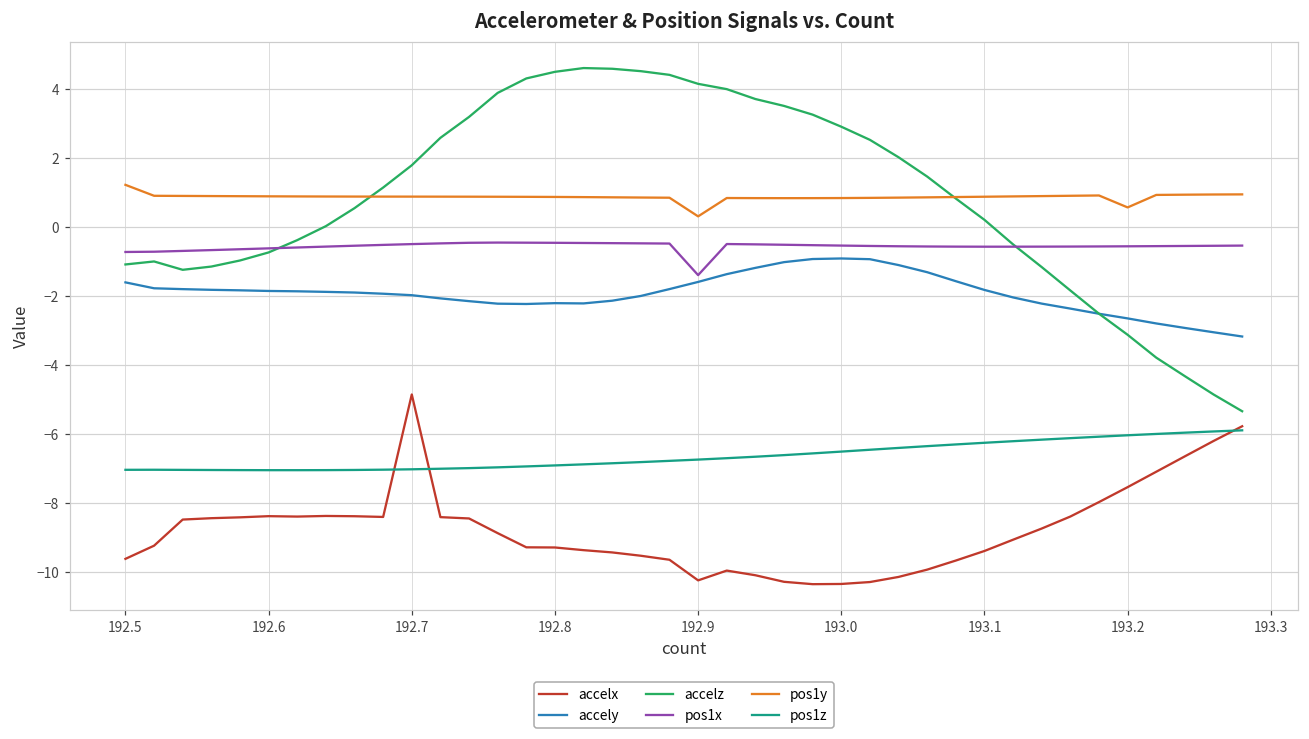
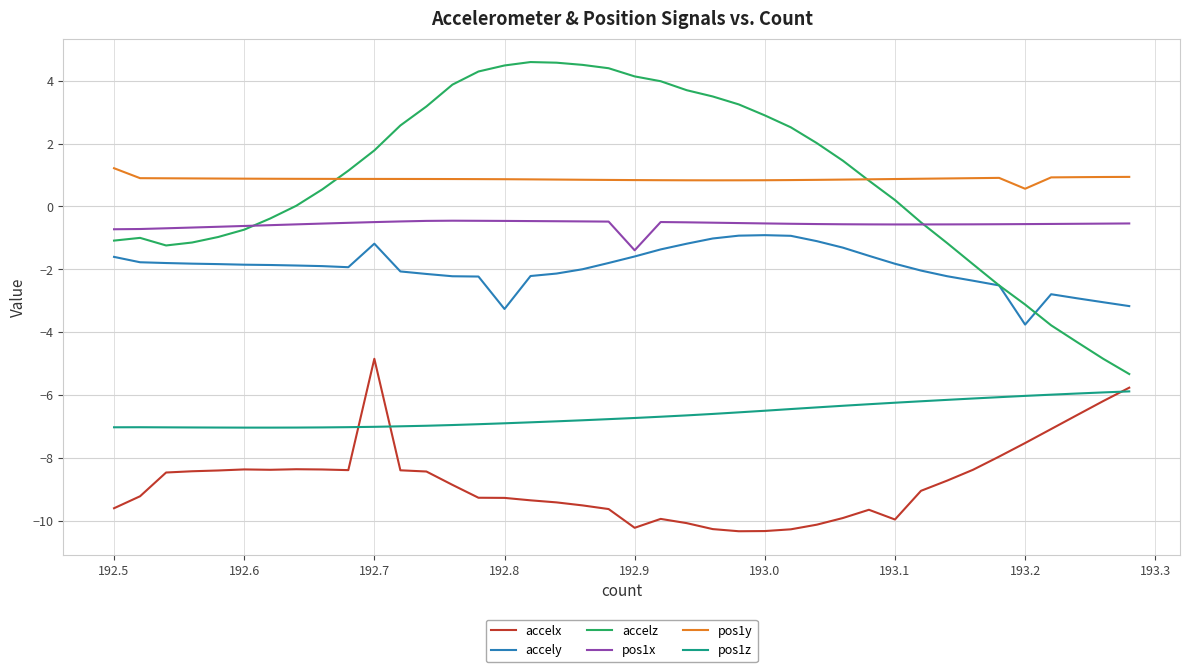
  {
    "accelx": {
      "192.5": -9.6,
      "192.6": -8.4,
      "192.7": -4.9,
      "192.8": -9.3,
      "192.9": -10.2,
      "193.0": -10.3,
-     "193.1": -9.4,
+     "193.1": -10.0,
      "193.2": -7.5
    },
    "accely": {
      "192.5": -1.6,
      "192.6": -1.9,
-     "192.7": -2.0,
-     "192.8": -2.2,
+     "192.7": -1.2,
+     "192.8": -3.3,
      "192.9": -1.6,
      "193.0": -0.9,
      "193.1": -1.8,
-     "193.2": -2.6
+     "193.2": -3.8
    },
    "pos1x": {
      "192.5": -0.7,
      "192.6": -0.6,
      "192.7": -0.5,
      "192.8": -0.5,
      "192.9": -1.4,
      "193.0": -0.5,
      "193.1": -0.6,
      "193.2": -0.6
    },
    "pos1y": {
      "192.5": 1.2,
      "192.6": 0.9,
      "192.7": 0.9,
      "192.8": 0.9,
-     "192.9": 0.3,
+     "192.9": 0.8,
      "193.0": 0.8,
      "193.1": 0.9,
      "193.2": 0.6
    }
  }
